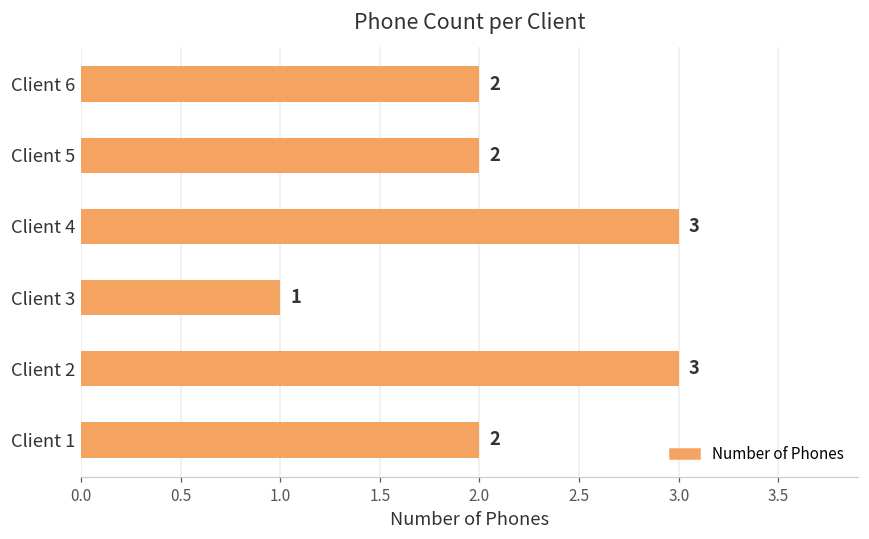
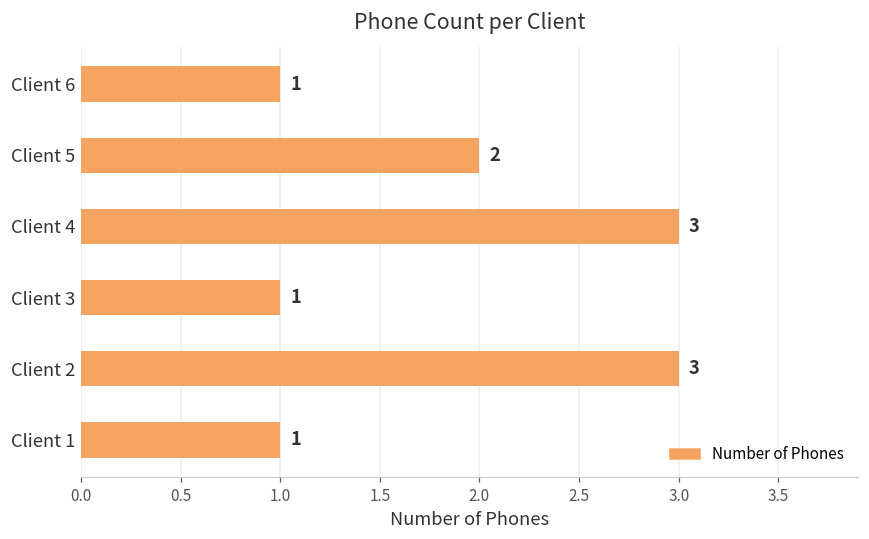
  {
-   "Client 6": 2,
+   "Client 6": 1,
    "Client 5": 2,
    "Client 4": 3,
    "Client 3": 1,
    "Client 2": 3,
-   "Client 1": 2
+   "Client 1": 1
  }
